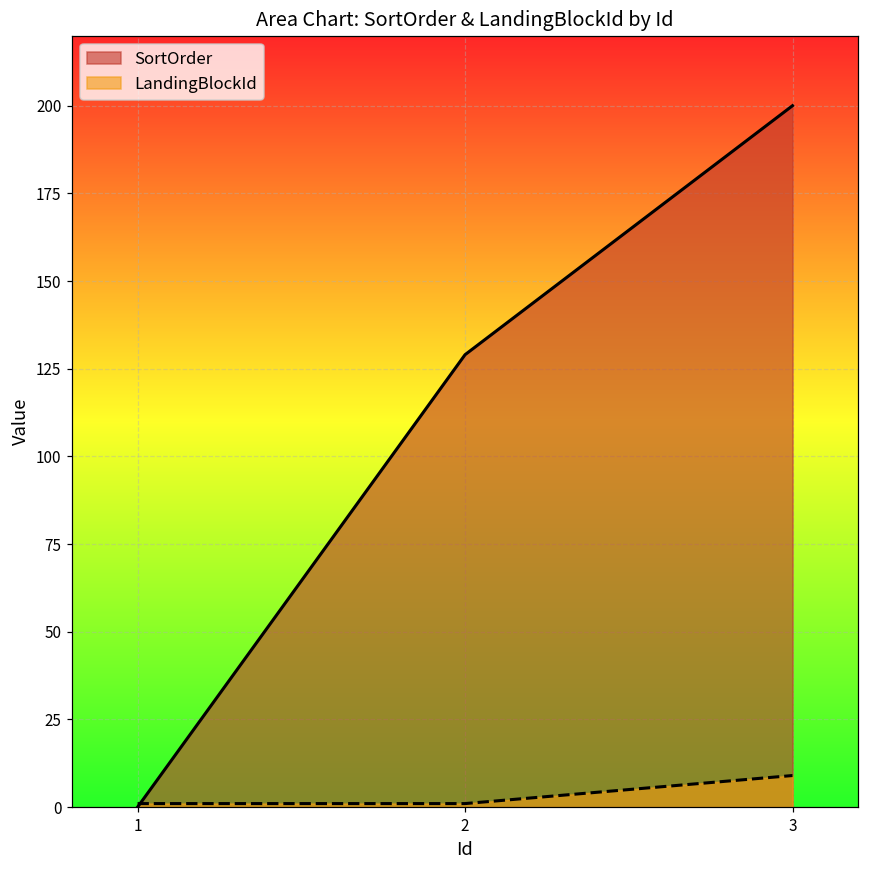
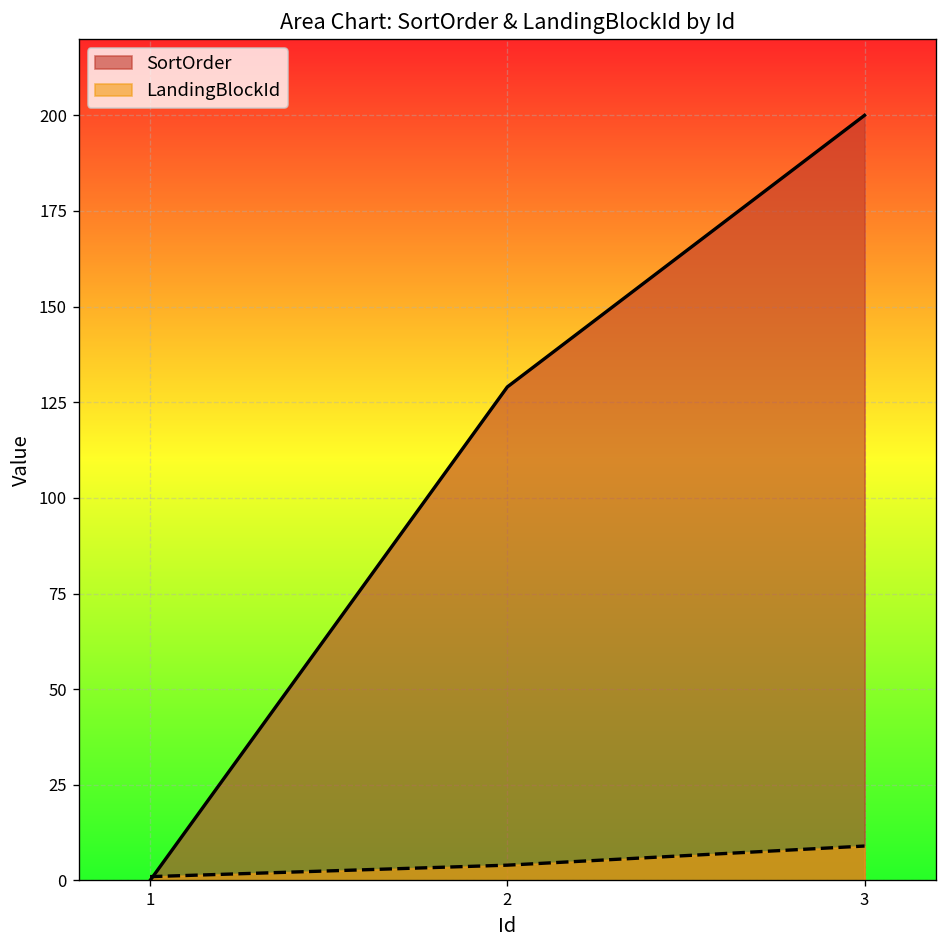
  {
    "SortOrder": {
      "1": 0,
      "2": 129,
      "3": 200
    },
    "LandingBlockId": {
      "1": 1,
-     "2": 1,
+     "2": 4,
      "3": 9
    }
  }
